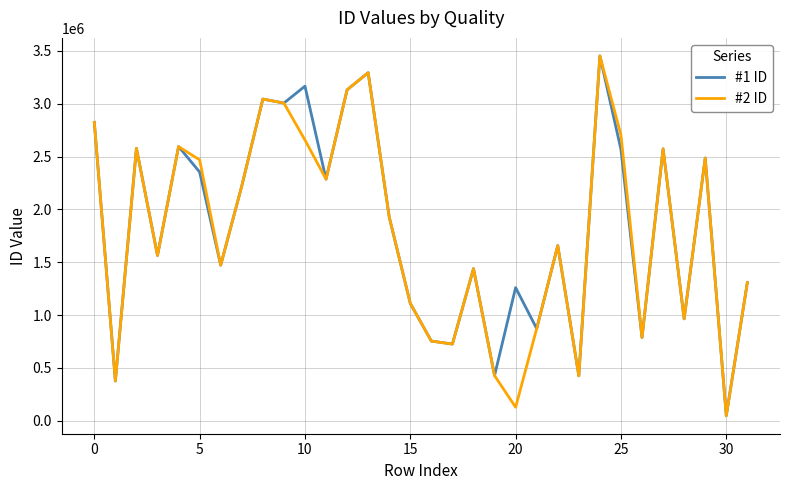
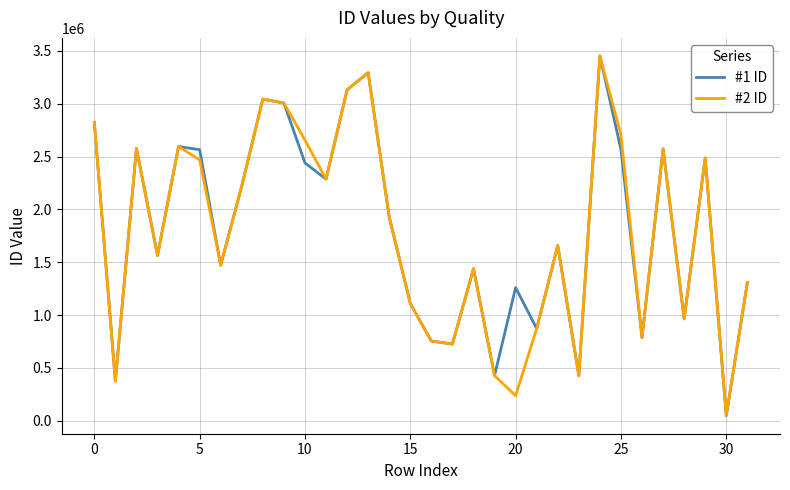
  {
    "#1 ID": {
-     "5": 2350000,
-     "10": 3170000,
+     "5": 2570000,
+     "10": 2440000,
      "20": 1260000,
      "25": 2570000
    },
    "#2 ID": {
      "5": 2470000,
      "10": 2660000,
-     "20": 130000,
+     "20": 240000,
      "25": 2700000
    }
  }
